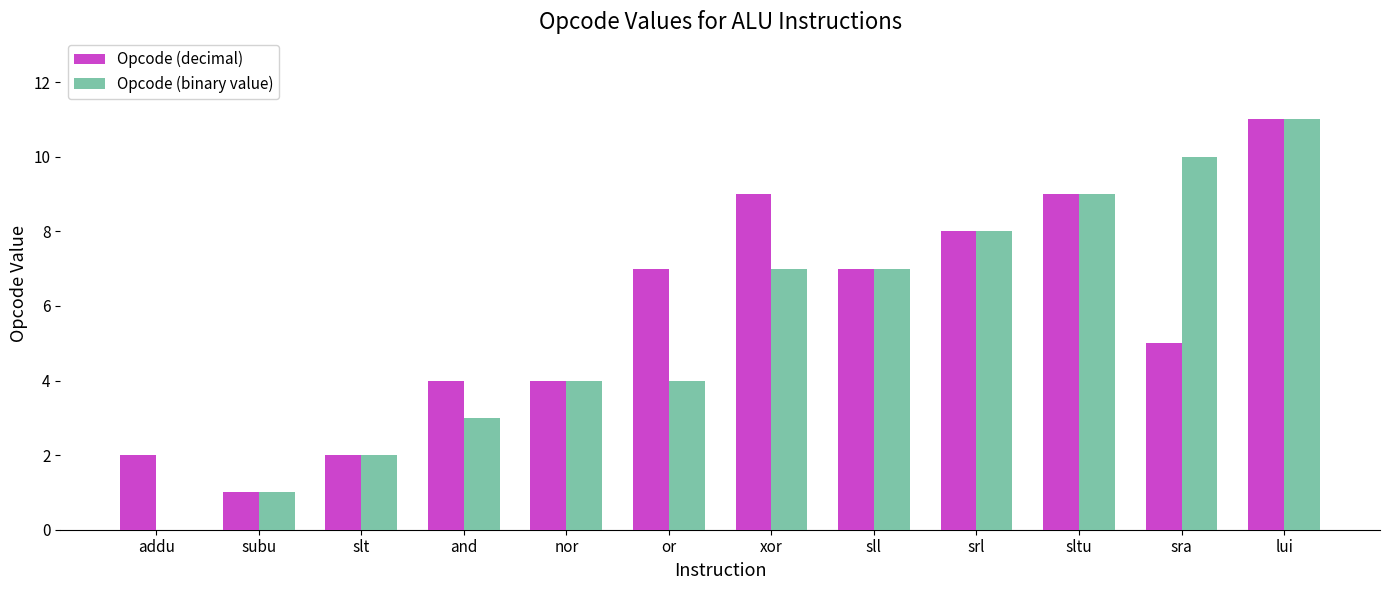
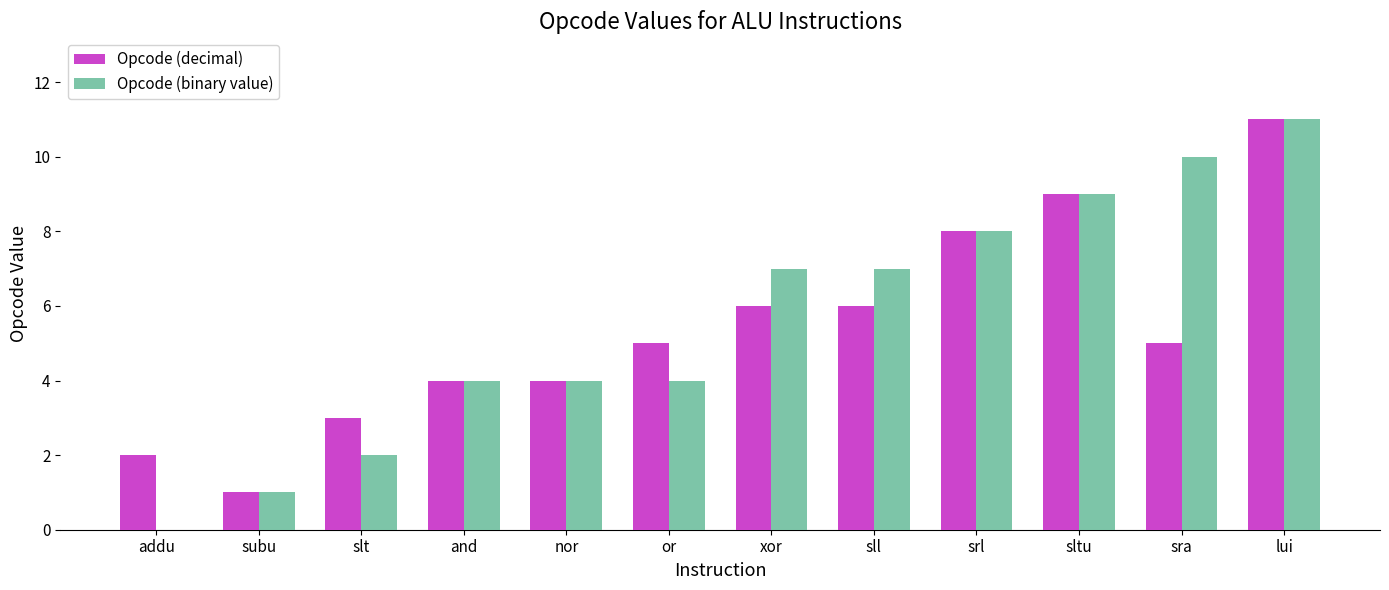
  {
    "Opcode (decimal)": {
      "addu": 2,
      "subu": 1,
-     "slt": 2,
+     "slt": 3,
      "and": 4,
      "nor": 4,
-     "or": 7,
-     "xor": 9,
-     "sll": 7,
+     "or": 5,
+     "xor": 6,
+     "sll": 6,
      "srl": 8,
      "sltu": 9,
      "sra": 5,
      "lui": 11
    },
    "Opcode (binary value)": {
      "addu": 0,
      "subu": 1,
      "slt": 2,
-     "and": 3,
+     "and": 4,
      "nor": 4,
      "or": 4,
      "xor": 7,
      "sll": 7,
      "srl": 8,
      "sltu": 9,
      "sra": 10,
      "lui": 11
    }
  }
